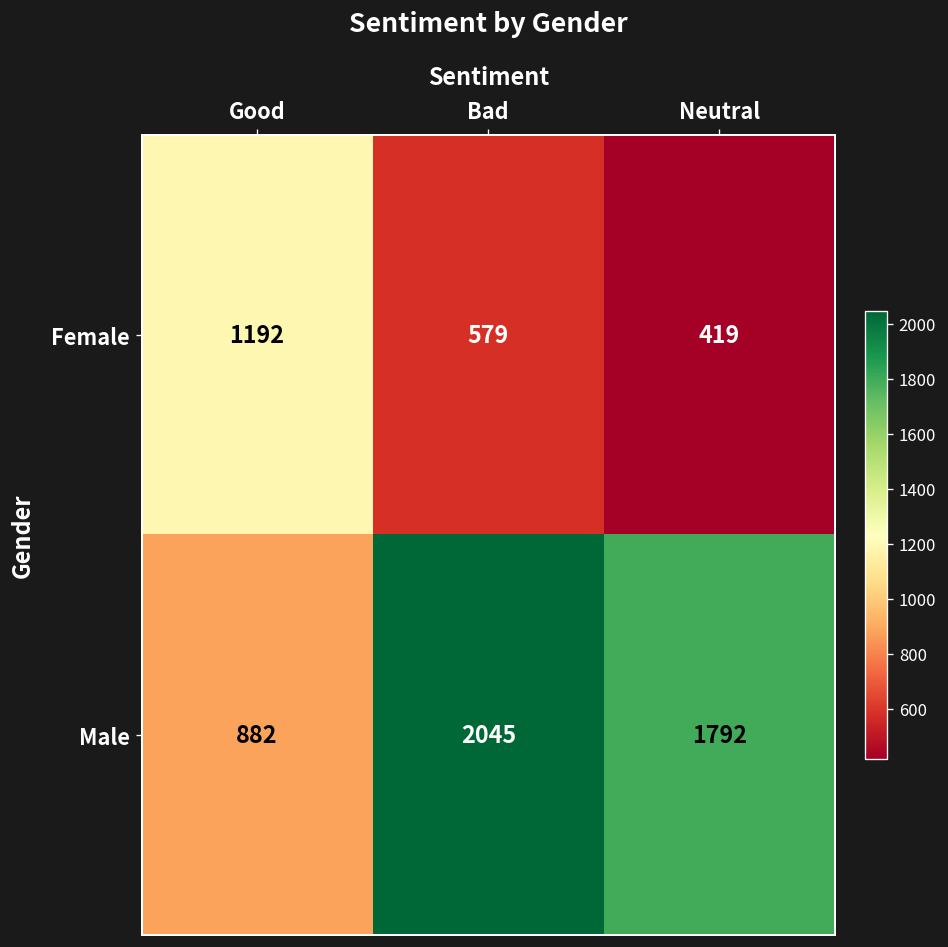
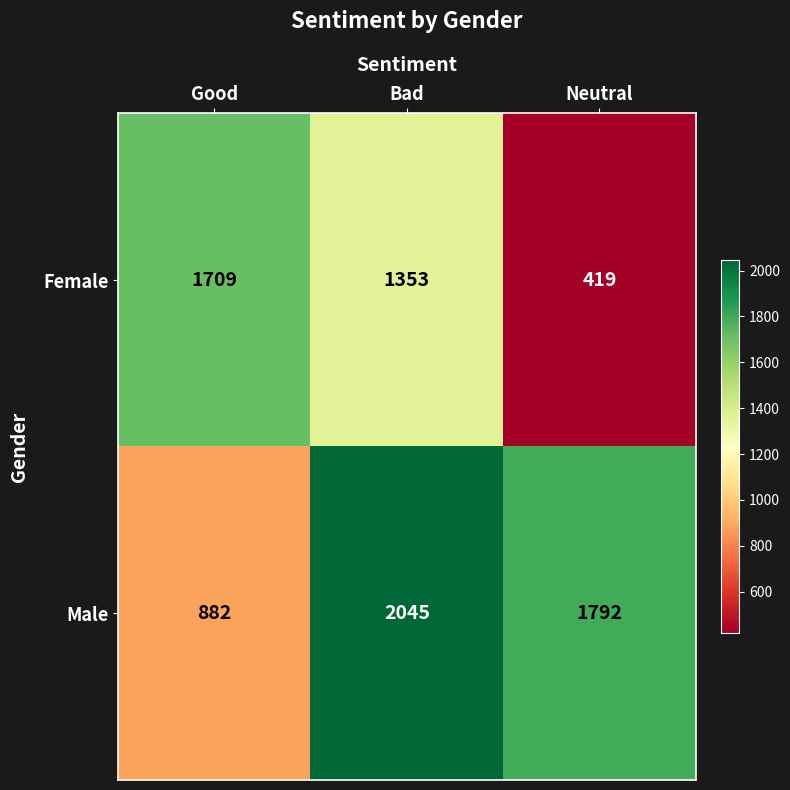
  {
    "Female": {
-     "Good": 1192,
-     "Bad": 579,
+     "Good": 1709,
+     "Bad": 1353,
      "Neutral": 419
    },
    "Male": {
      "Good": 882,
      "Bad": 2045,
      "Neutral": 1792
    }
  }
